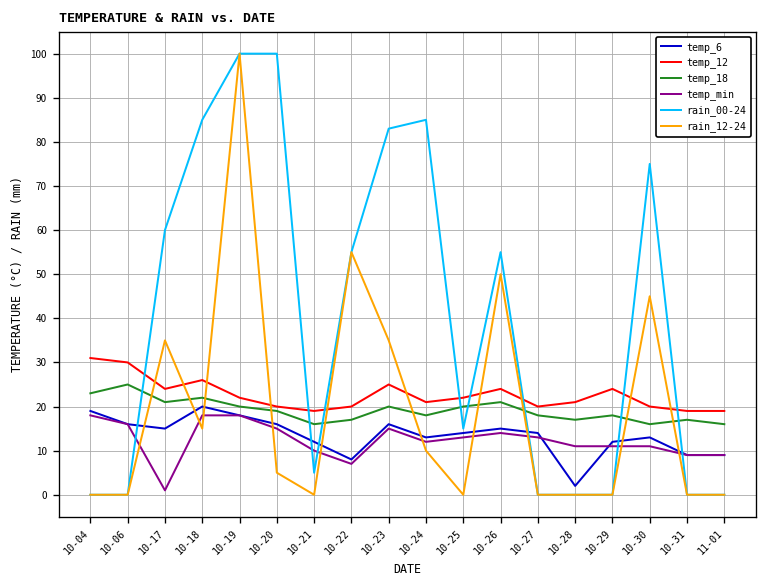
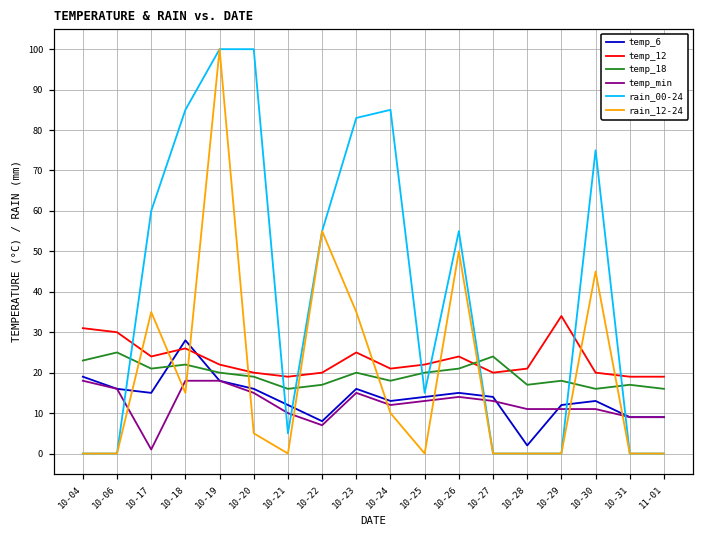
  {
    "temp_6": {
      "10-04": 19,
      "10-17": 15,
-     "10-18": 20,
+     "10-18": 28,
      "10-20": 16,
      "10-21": 12,
      "10-22": 8,
      "10-23": 16,
      "10-24": 13,
      "10-25": 14,
      "10-26": 15,
      "10-27": 14,
      "10-28": 2,
      "10-29": 12,
      "10-30": 13
    },
    "temp_12": {
      "10-04": 31,
      "10-06": 30,
      "10-17": 24,
      "10-18": 26,
      "10-19": 22,
      "10-20": 20,
      "10-21": 19,
      "10-22": 20,
      "10-23": 25,
      "10-24": 21,
      "10-25": 22,
      "10-26": 24,
      "10-27": 20,
      "10-28": 21,
-     "10-29": 24,
+     "10-29": 34,
      "10-30": 20,
      "10-31": 19,
      "11-01": 19
    },
    "temp_18": {
      "10-04": 23,
      "10-06": 25,
      "10-17": 21,
      "10-18": 22,
      "10-19": 20,
      "10-20": 19,
      "10-21": 16,
      "10-22": 17,
      "10-23": 20,
      "10-24": 18,
      "10-25": 20,
      "10-26": 21,
-     "10-27": 18,
+     "10-27": 24,
      "10-28": 17,
      "10-29": 18,
      "10-30": 16,
      "10-31": 17,
      "11-01": 16
    },
    "temp_min": {
      "10-04": 18,
      "10-17": 1,
      "10-18": 18,
      "10-20": 15,
      "10-21": 10,
      "10-22": 7,
      "10-23": 15,
      "10-24": 12,
      "10-25": 13,
      "10-26": 14,
      "10-27": 13,
      "10-28": 11,
      "10-29": 11,
      "10-30": 11
    },
    "rain_00-24": {
      "10-17": 60,
      "10-18": 85,
      "10-20": 100,
      "10-21": 5,
      "10-23": 83,
      "10-24": 85,
      "10-25": 15,
      "10-26": 55,
      "10-30": 75
    },
    "rain_12-24": {
      "10-17": 35,
      "10-18": 15,
      "10-20": 5,
      "10-21": 0,
      "10-23": 35,
      "10-24": 10,
      "10-25": 0,
      "10-26": 50,
      "10-30": 45
    }
  }
